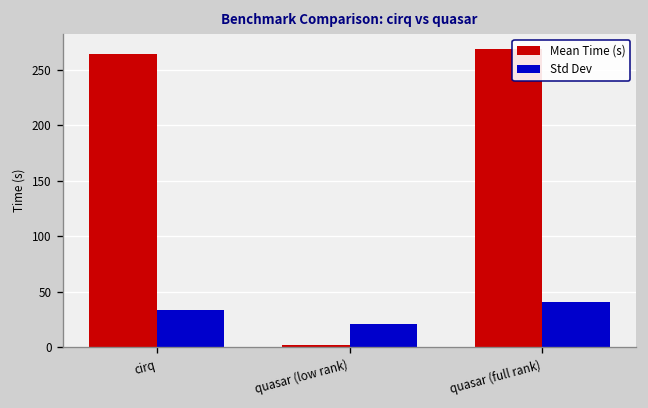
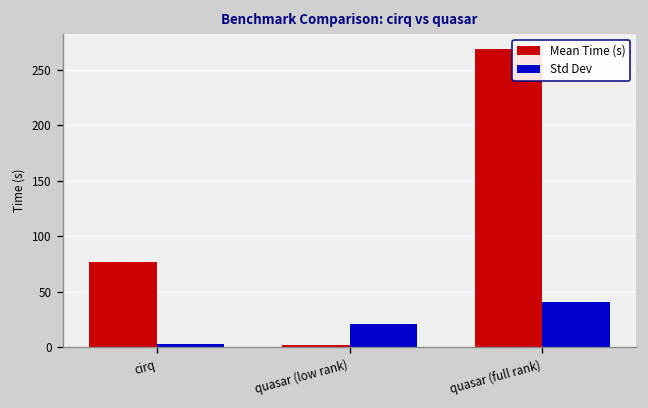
  {
    "Mean Time (s)": {
-     "cirq": 260,
+     "cirq": 80,
      "quasar (full rank)": 270
    },
    "Std Dev": {
-     "cirq": 30,
+     "cirq": 0,
      "quasar (low rank)": 20,
      "quasar (full rank)": 40
    }
  }
